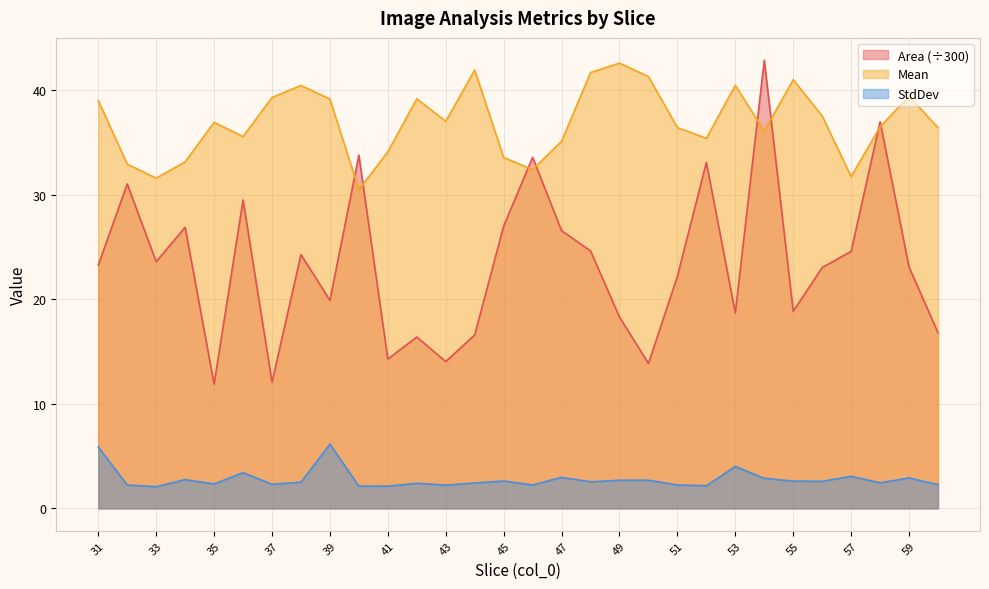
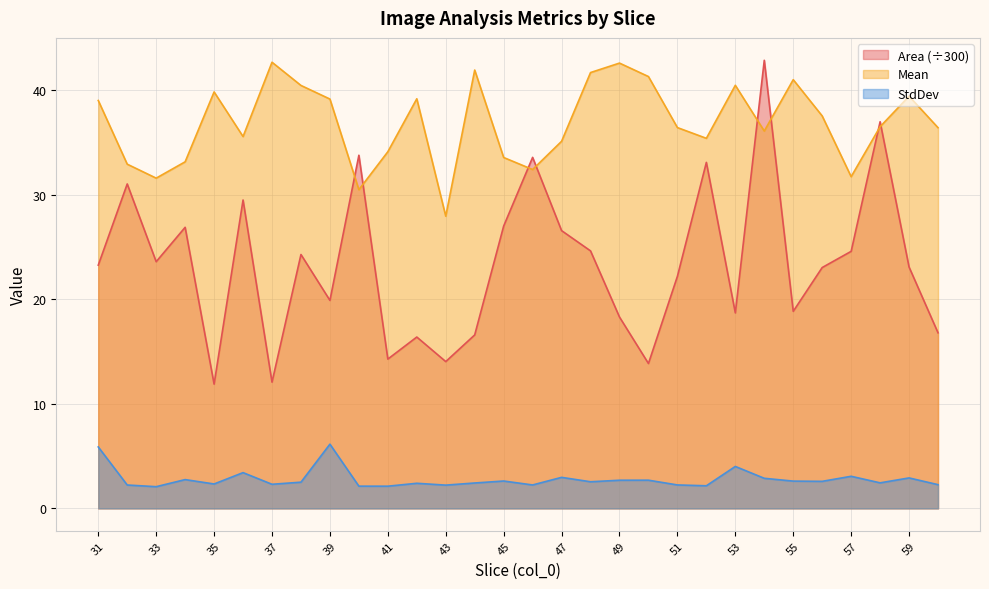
  {
    "Area (÷300)": {
      "31": 23.3,
      "33": 23.6,
      "35": 11.9,
      "37": 12.1,
      "39": 19.9,
      "41": 14.3,
      "43": 14.1,
      "45": 27.0,
      "47": 26.6,
      "49": 18.3,
      "51": 22.2,
      "53": 18.7,
      "55": 18.9,
      "57": 24.6,
      "59": 23.1
    },
    "Mean": {
      "31": 39.0,
      "33": 31.6,
-     "35": 36.9,
-     "37": 39.3,
+     "35": 39.9,
+     "37": 42.7,
      "39": 39.2,
      "41": 34.1,
-     "43": 37.0,
+     "43": 28.0,
      "45": 33.6,
      "47": 35.1,
      "49": 42.6,
      "51": 36.4,
      "53": 40.5,
      "55": 41.0,
      "57": 31.7
    },
    "StdDev": {
      "31": 5.9,
      "33": 2.1,
      "35": 2.3,
      "37": 2.3,
      "39": 6.1,
      "41": 2.1,
      "43": 2.2,
      "45": 2.6,
      "47": 3.0,
      "49": 2.7,
      "51": 2.2,
      "53": 4.0,
      "55": 2.6,
      "57": 3.1,
      "59": 2.9
    }
  }
